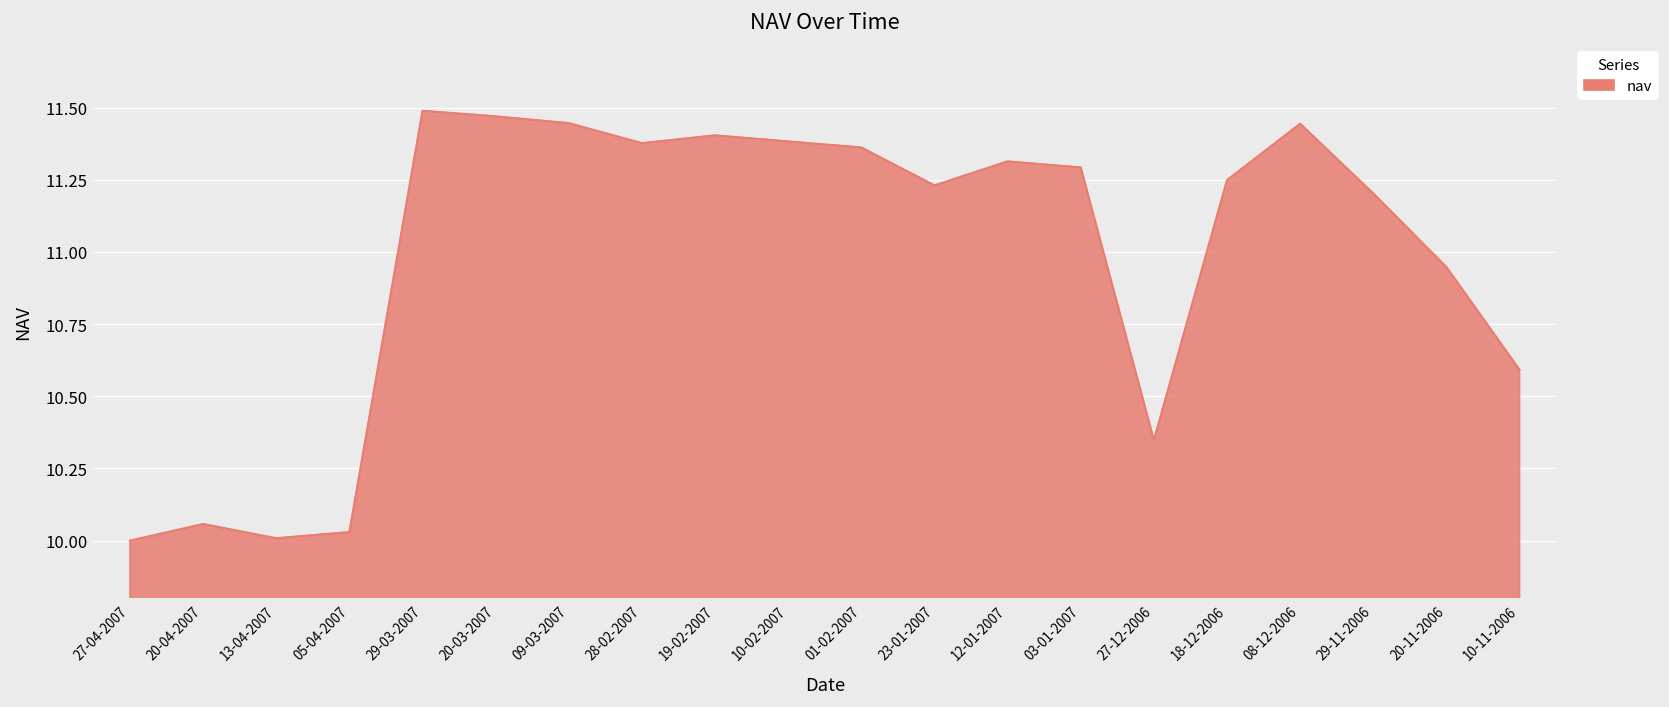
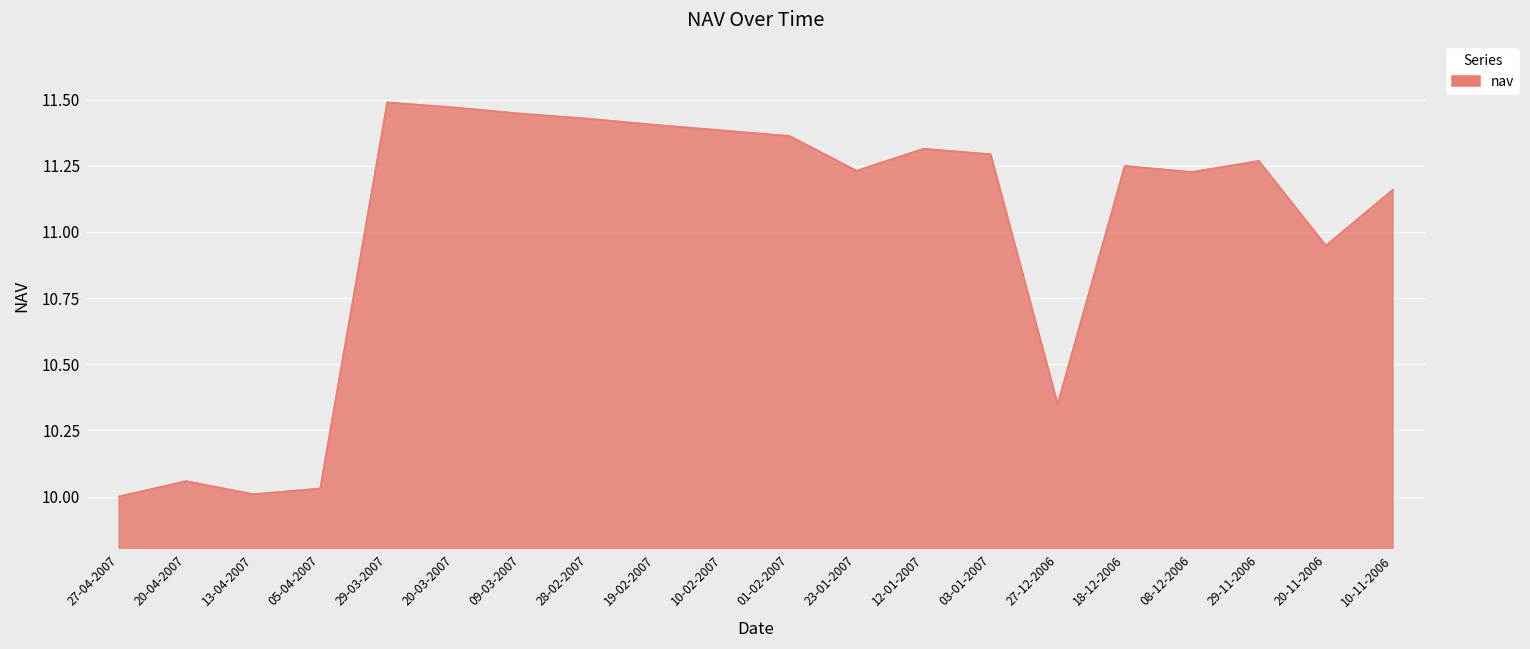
  {
    "27-04-2007": 10.00,
    "20-04-2007": 10.06,
    "13-04-2007": 10.01,
    "05-04-2007": 10.03,
    "29-03-2007": 11.49,
    "20-03-2007": 11.47,
    "09-03-2007": 11.45,
-   "28-02-2007": 11.38,
+   "28-02-2007": 11.43,
    "19-02-2007": 11.40,
    "10-02-2007": 11.38,
    "01-02-2007": 11.36,
    "23-01-2007": 11.23,
    "12-01-2007": 11.31,
    "03-01-2007": 11.29,
    "27-12-2006": 10.35,
    "18-12-2006": 11.25,
-   "08-12-2006": 11.44,
-   "29-11-2006": 11.20,
+   "08-12-2006": 11.23,
+   "29-11-2006": 11.27,
    "20-11-2006": 10.95,
-   "10-11-2006": 10.59
+   "10-11-2006": 11.16
  }
